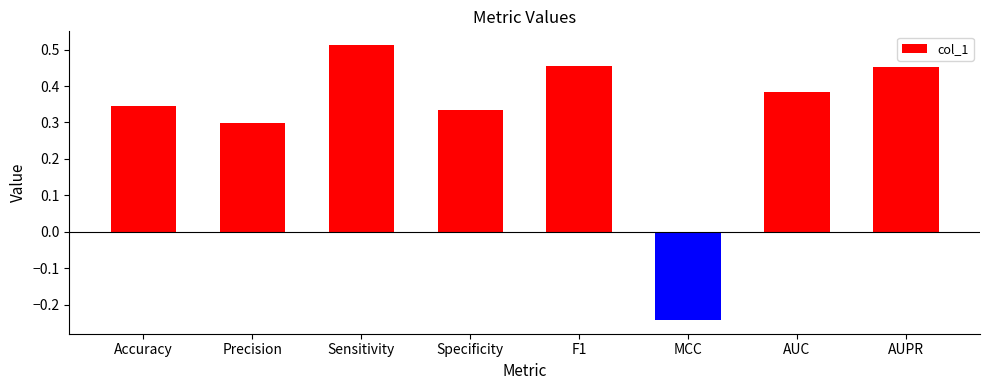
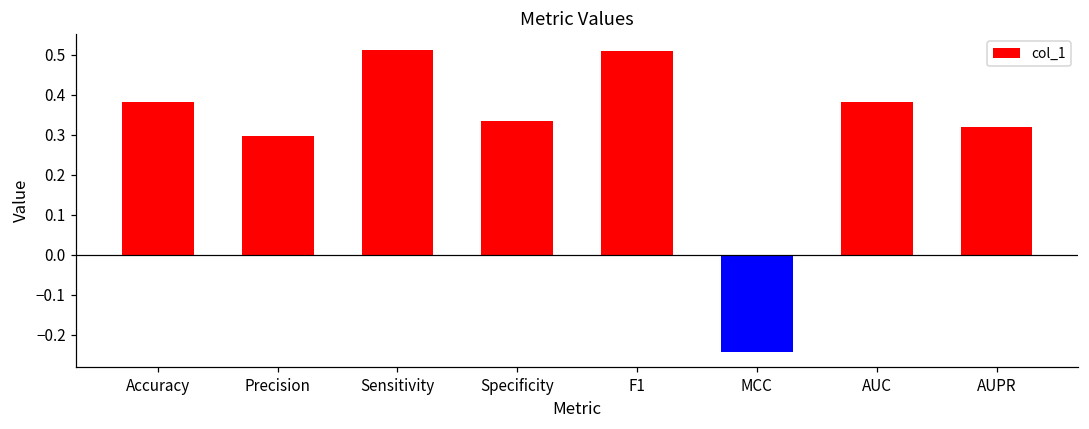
  {
-   "Accuracy": 0.35,
+   "Accuracy": 0.38,
    "Precision": 0.30,
    "Sensitivity": 0.51,
    "Specificity": 0.34,
-   "F1": 0.45,
+   "F1": 0.51,
    "MCC": -0.24,
    "AUC": 0.38,
-   "AUPR": 0.45
+   "AUPR": 0.32
  }
